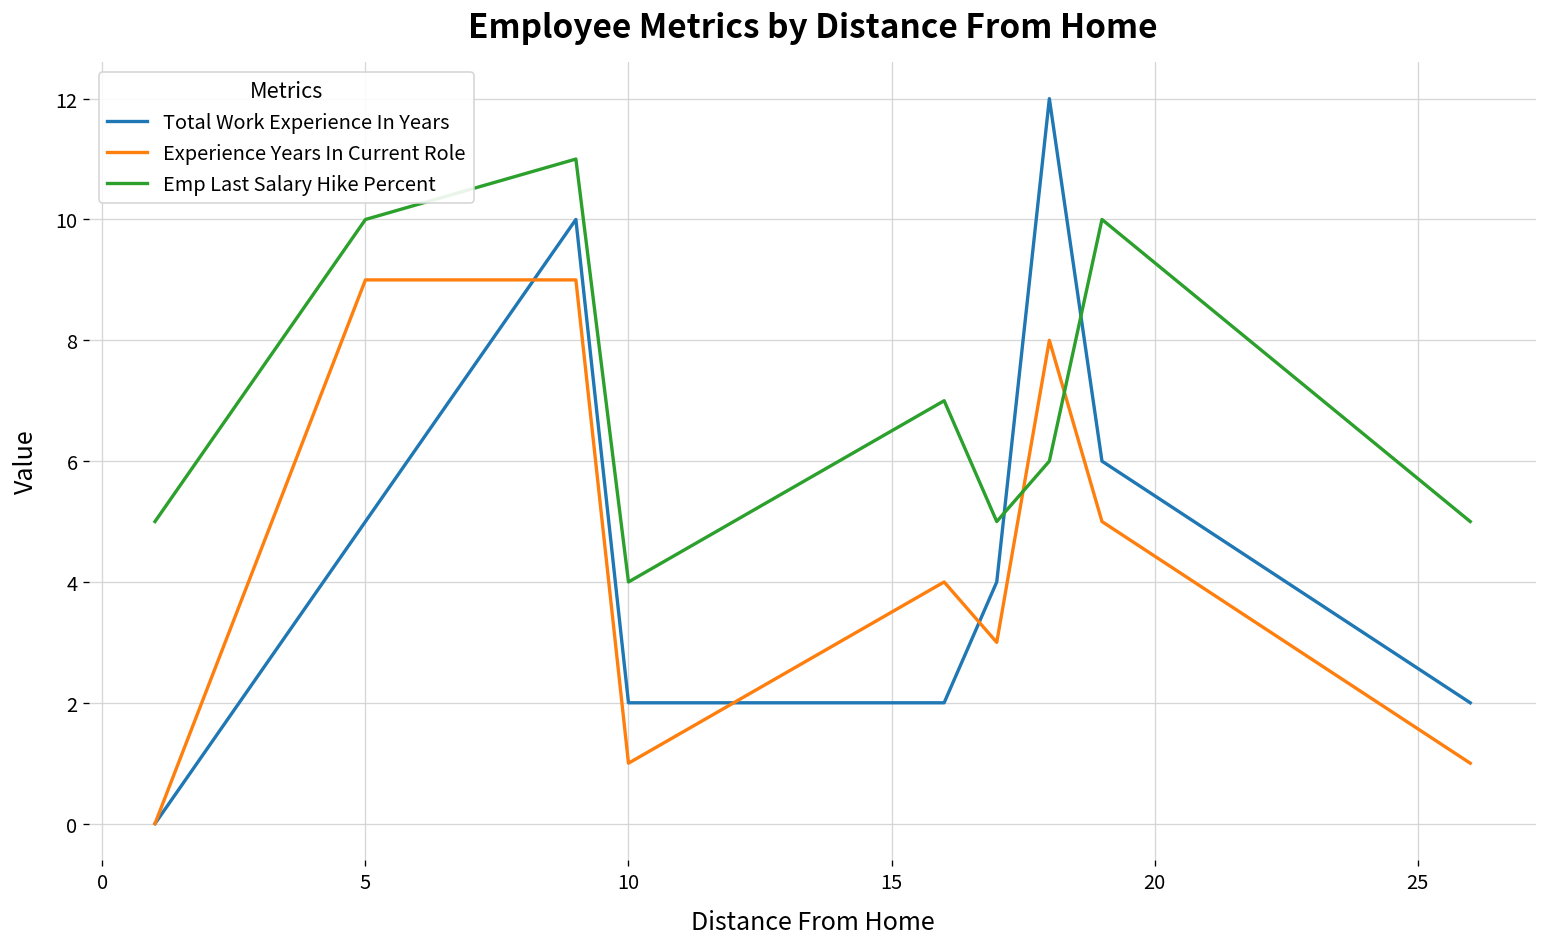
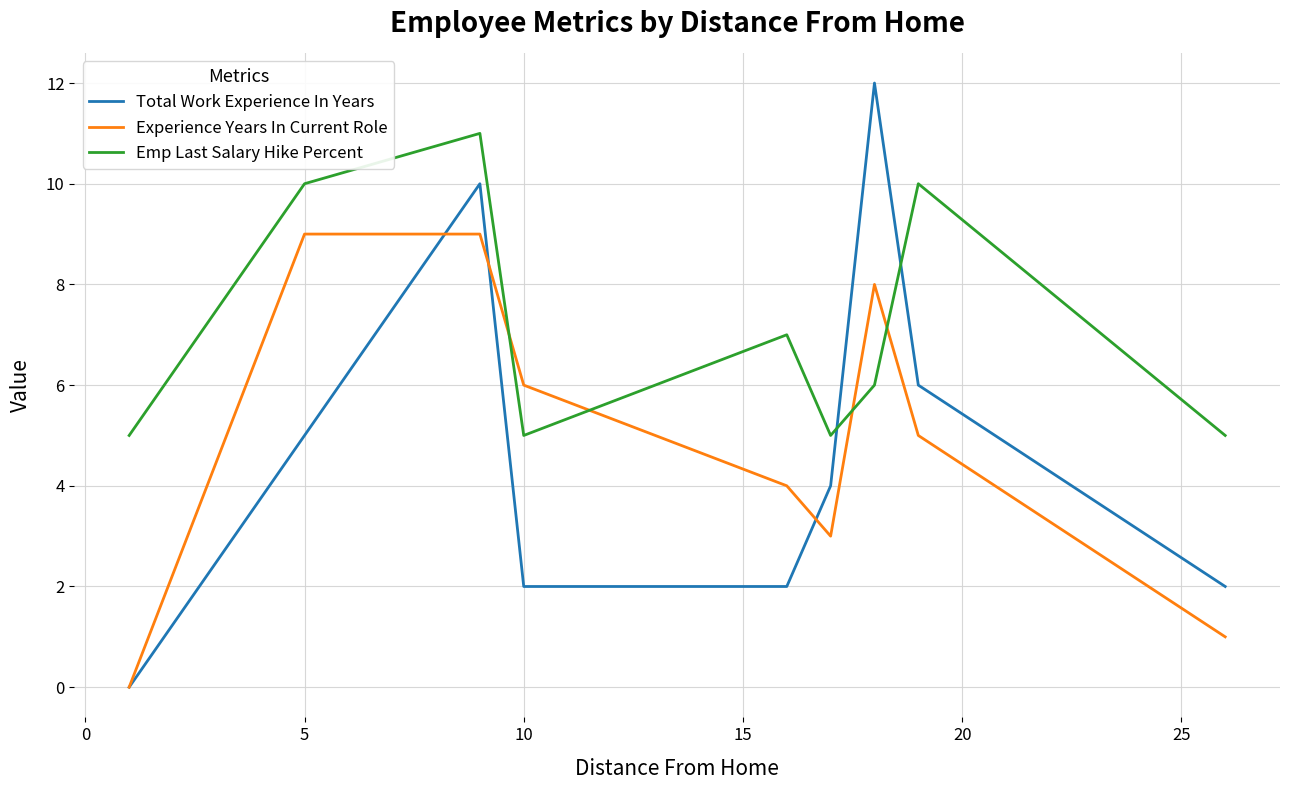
  {
    "Total Work Experience In Years": {
      "5": 5,
      "10": 2
    },
    "Experience Years In Current Role": {
      "5": 9,
-     "10": 1
+     "10": 6
    },
    "Emp Last Salary Hike Percent": {
      "5": 10,
-     "10": 4
+     "10": 5
    }
  }
